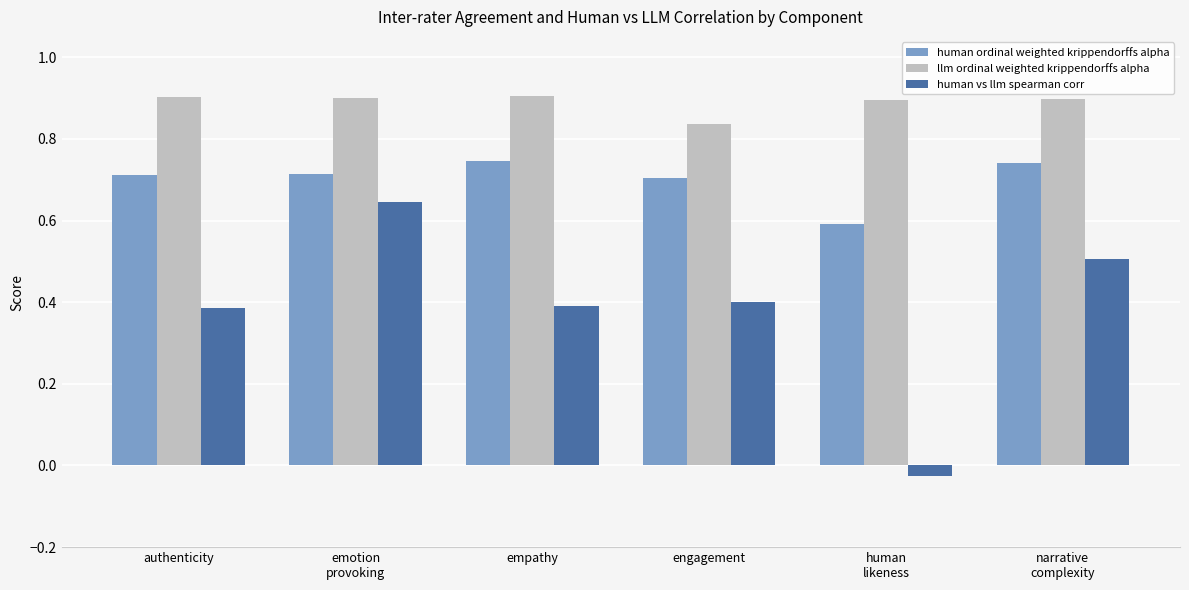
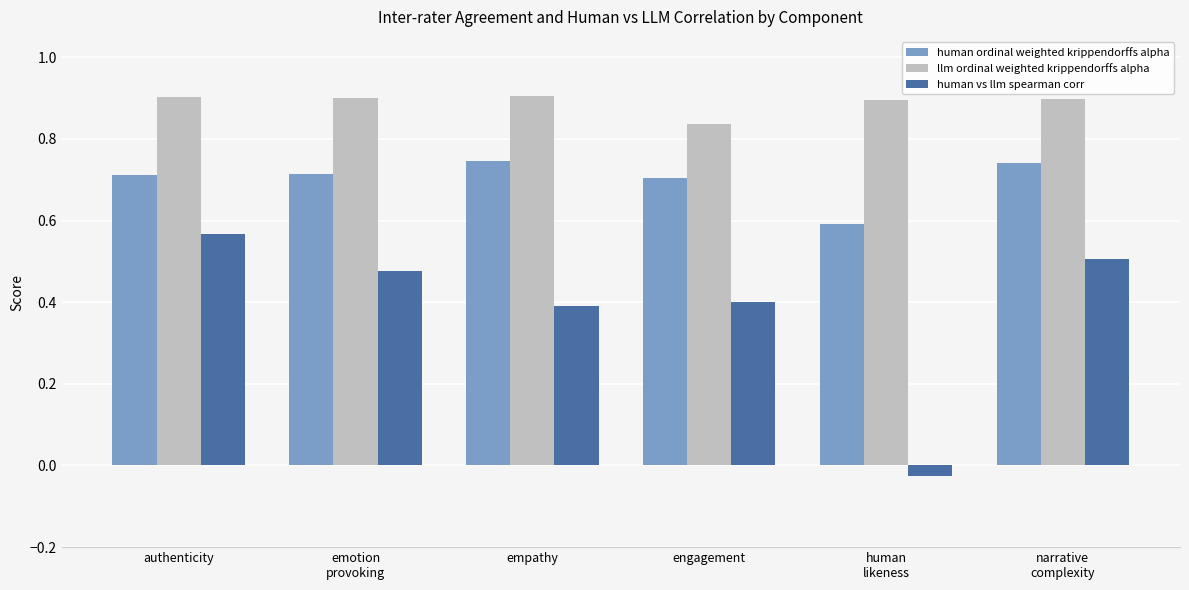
  {
    "human ordinal weighted krippendorffs alpha": {
      "authenticity": 0.71,
      "emotion provoking": 0.71,
      "empathy": 0.74,
      "engagement": 0.70,
      "human likeness": 0.59,
      "narrative complexity": 0.74
    },
    "llm ordinal weighted krippendorffs alpha": {
      "authenticity": 0.90,
      "emotion provoking": 0.90,
      "empathy": 0.91,
      "engagement": 0.84,
      "human likeness": 0.89,
      "narrative complexity": 0.90
    },
    "human vs llm spearman corr": {
-     "authenticity": 0.39,
-     "emotion provoking": 0.64,
+     "authenticity": 0.57,
+     "emotion provoking": 0.48,
      "empathy": 0.39,
      "engagement": 0.40,
      "human likeness": -0.03,
      "narrative complexity": 0.51
    }
  }
